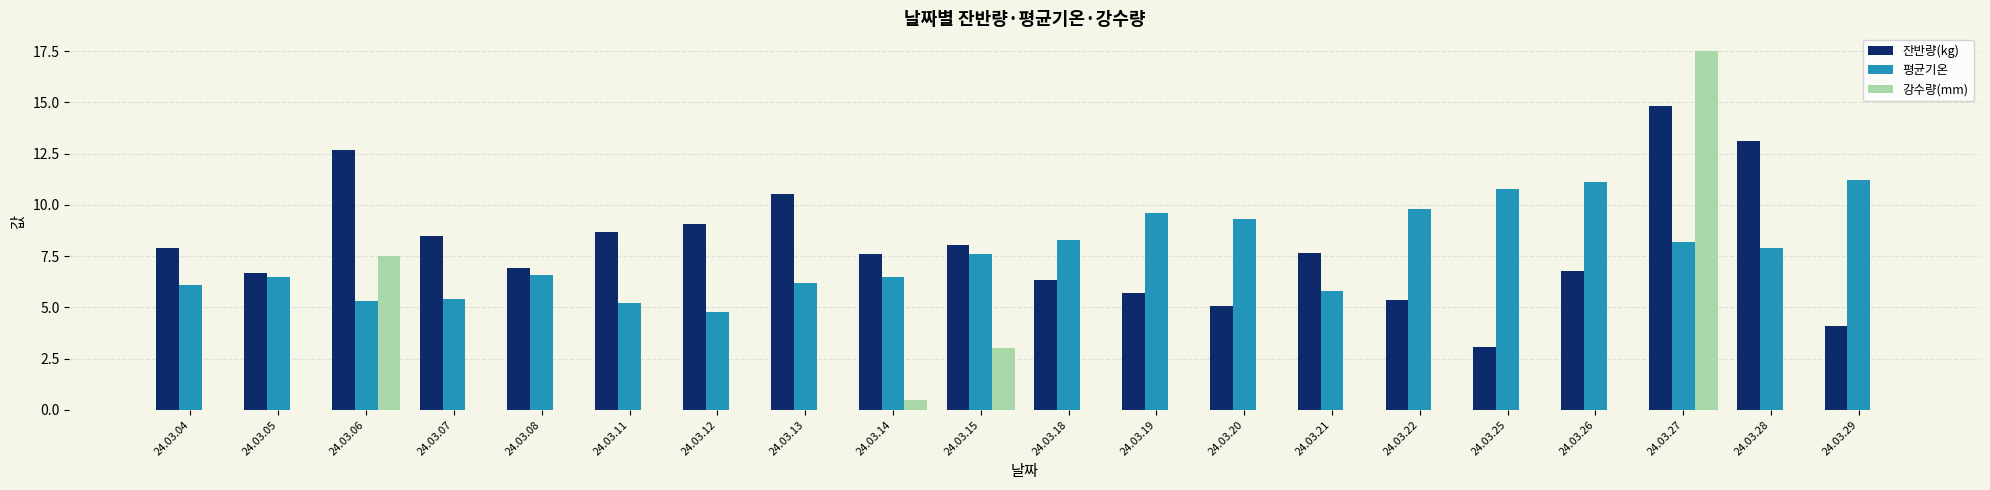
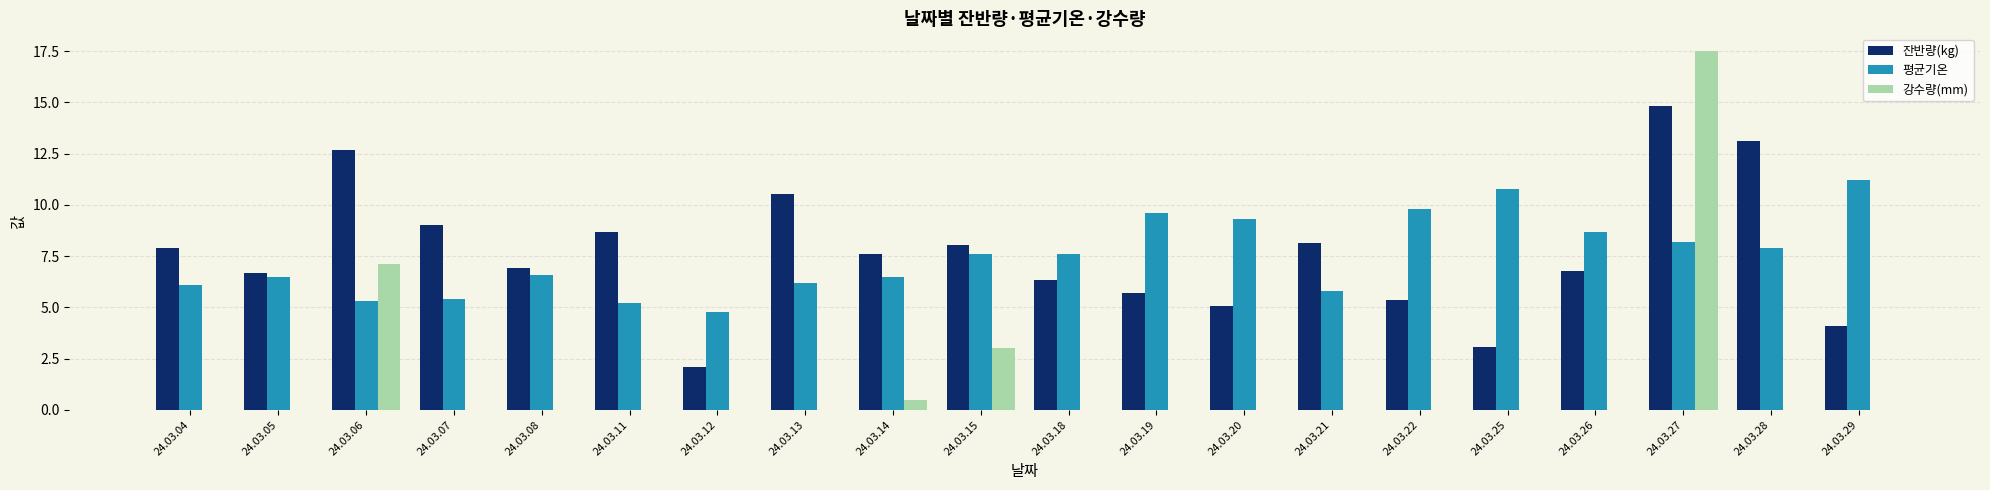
  {
    "잔반량(kg)": {
      "24.03.04": 7.9,
      "24.03.05": 6.7,
      "24.03.06": 12.7,
-     "24.03.07": 8.5,
+     "24.03.07": 9.0,
      "24.03.08": 6.9,
      "24.03.11": 8.7,
-     "24.03.12": 9.1,
+     "24.03.12": 2.1,
      "24.03.13": 10.5,
      "24.03.14": 7.6,
      "24.03.15": 8.1,
      "24.03.18": 6.3,
      "24.03.19": 5.7,
      "24.03.20": 5.1,
-     "24.03.21": 7.7,
+     "24.03.21": 8.1,
      "24.03.22": 5.3,
      "24.03.25": 3.1,
      "24.03.26": 6.8,
      "24.03.27": 14.9,
      "24.03.28": 13.1,
      "24.03.29": 4.1
    },
    "평균기온": {
      "24.03.04": 6.1,
      "24.03.05": 6.5,
      "24.03.06": 5.3,
      "24.03.07": 5.4,
      "24.03.08": 6.6,
      "24.03.11": 5.2,
      "24.03.12": 4.8,
      "24.03.13": 6.2,
      "24.03.14": 6.5,
      "24.03.15": 7.6,
-     "24.03.18": 8.3,
+     "24.03.18": 7.6,
      "24.03.19": 9.6,
      "24.03.20": 9.3,
      "24.03.21": 5.8,
      "24.03.22": 9.8,
      "24.03.25": 10.8,
-     "24.03.26": 11.1,
+     "24.03.26": 8.7,
      "24.03.27": 8.2,
      "24.03.28": 7.9,
      "24.03.29": 11.2
    },
    "강수량(mm)": {
      "24.03.04": 0.0,
      "24.03.05": 0.0,
-     "24.03.06": 7.5,
+     "24.03.06": 7.1,
      "24.03.07": 0.0,
      "24.03.08": 0.0,
      "24.03.11": 0.0,
      "24.03.12": 0.0,
      "24.03.13": 0.0,
      "24.03.14": 0.5,
      "24.03.15": 3.0,
      "24.03.18": 0.0,
      "24.03.19": 0.0,
      "24.03.20": 0.0,
      "24.03.21": 0.0,
      "24.03.22": 0.0,
      "24.03.25": 0.0,
      "24.03.26": 0.0,
      "24.03.27": 17.5,
      "24.03.28": 0.0,
      "24.03.29": 0.0
    }
  }
